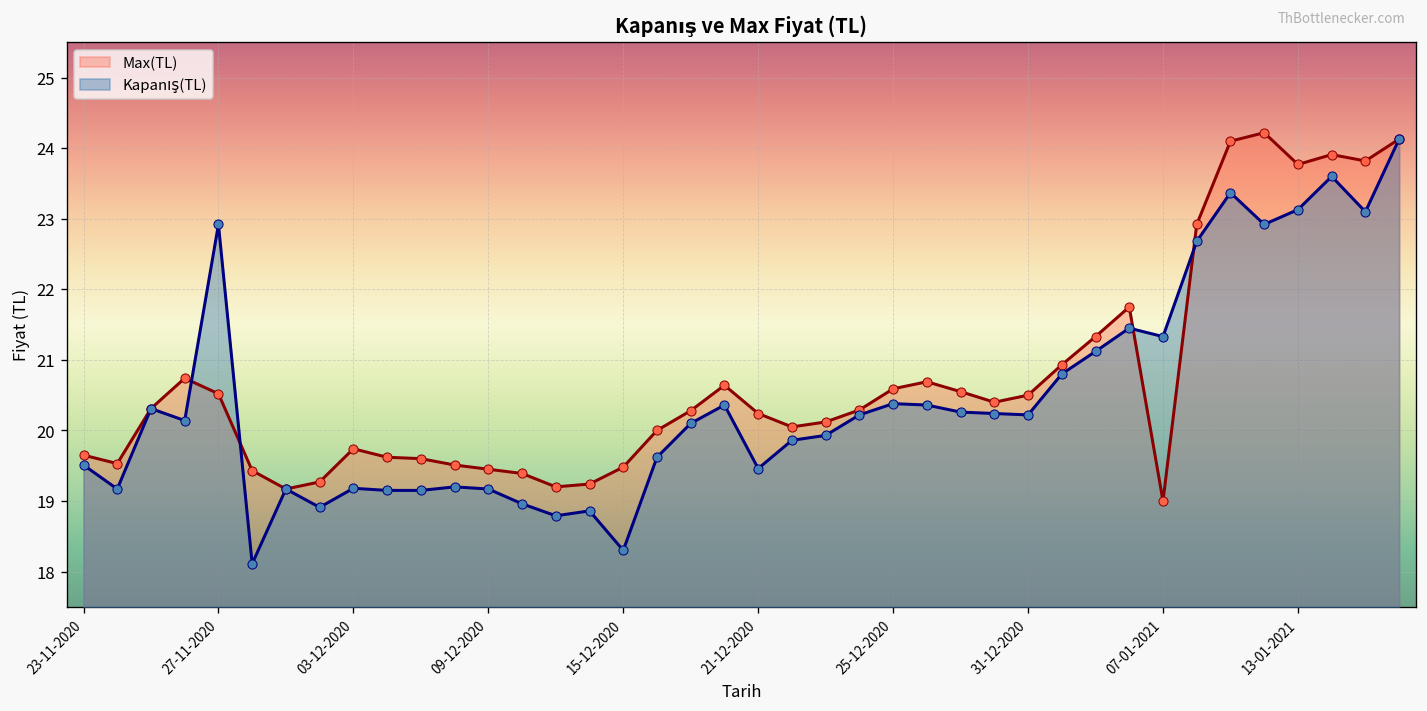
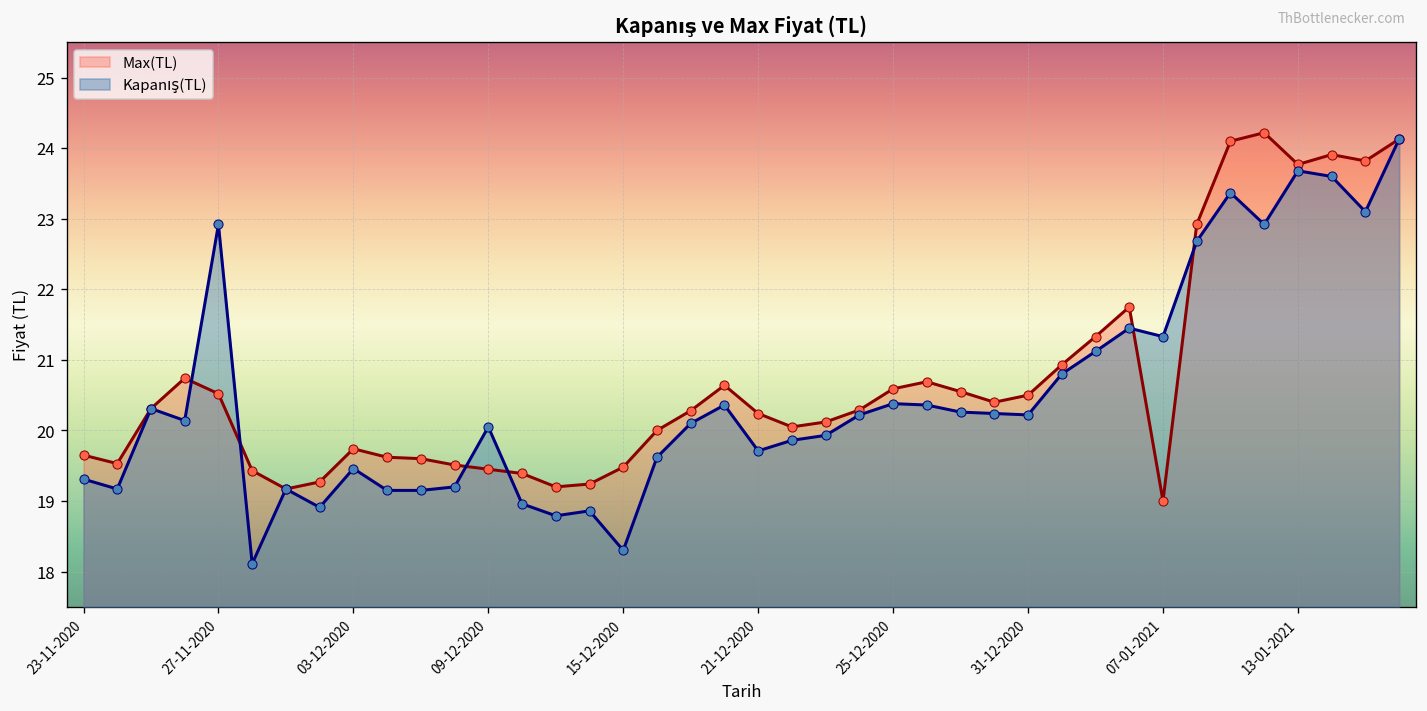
  {
    "Max(TL)": {
      "23-11-2020": 19.7,
      "27-11-2020": 20.5,
      "03-12-2020": 19.7,
      "09-12-2020": 19.5,
      "15-12-2020": 19.5,
      "21-12-2020": 20.2,
      "25-12-2020": 20.6,
      "31-12-2020": 20.5,
      "07-01-2021": 19.0,
      "13-01-2021": 23.8
    },
    "Kapanış(TL)": {
-     "23-11-2020": 19.5,
+     "23-11-2020": 19.3,
      "27-11-2020": 22.9,
-     "03-12-2020": 19.2,
-     "09-12-2020": 19.2,
+     "03-12-2020": 19.5,
+     "09-12-2020": 20.1,
      "15-12-2020": 18.3,
-     "21-12-2020": 19.5,
+     "21-12-2020": 19.7,
      "25-12-2020": 20.4,
      "31-12-2020": 20.2,
      "07-01-2021": 21.3,
-     "13-01-2021": 23.1
+     "13-01-2021": 23.7
    }
  }
